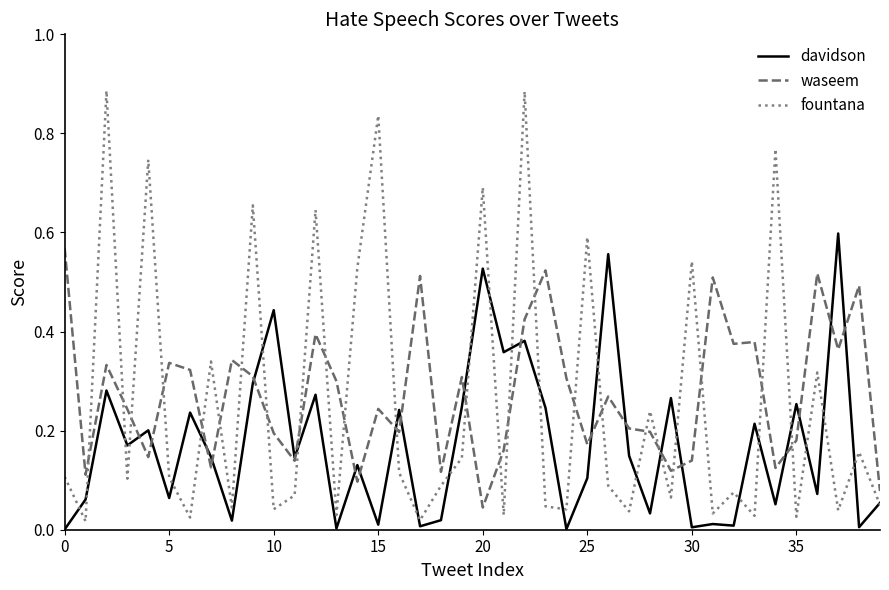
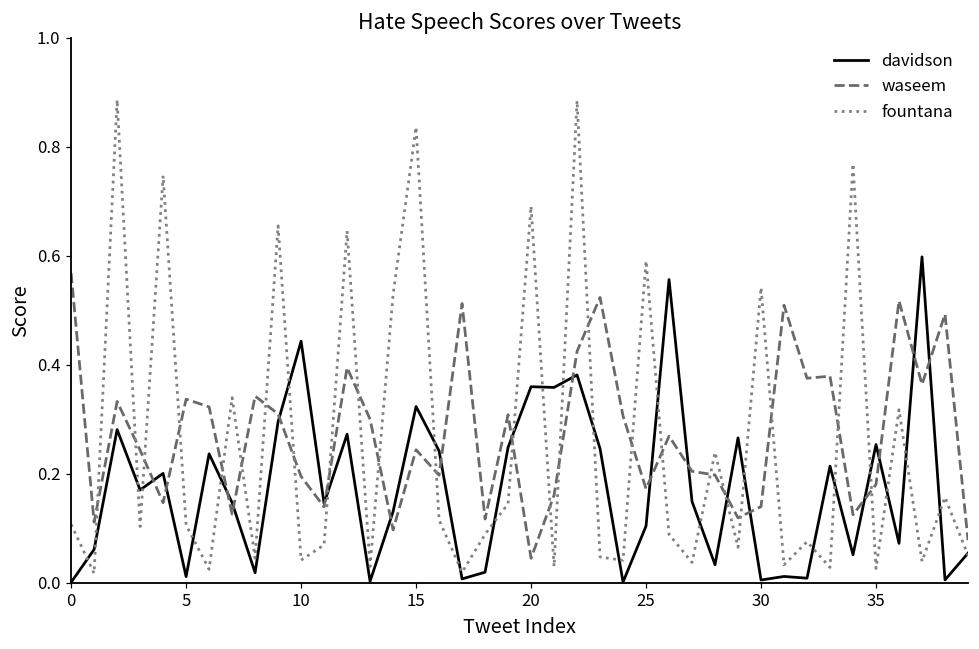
  {
    "davidson": {
      "0": 0.00,
-     "5": 0.06,
+     "5": 0.01,
      "10": 0.44,
-     "15": 0.01,
-     "20": 0.53,
+     "15": 0.32,
+     "20": 0.36,
      "25": 0.10,
      "30": 0.00,
      "35": 0.25
    }
  }
